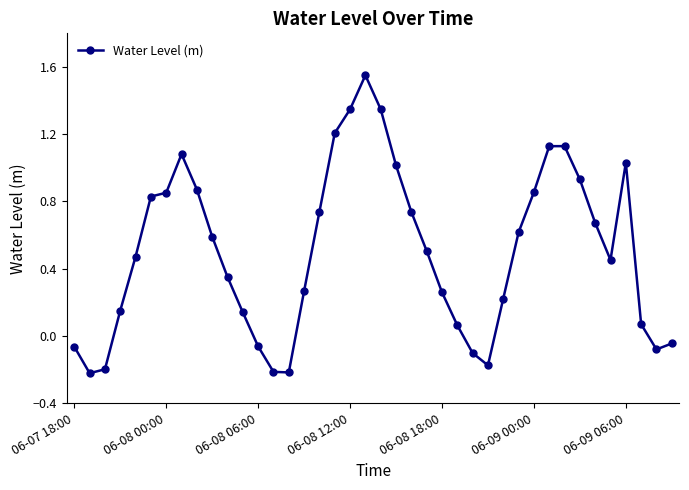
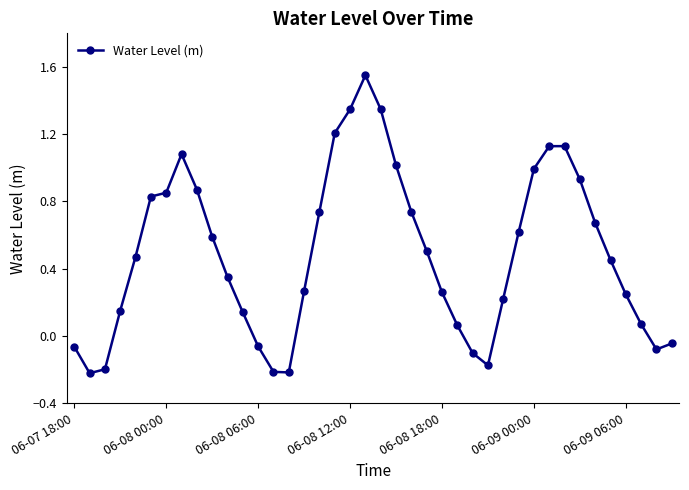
  {
    "06-07 18:00": -0.06,
    "06-08 00:00": 0.85,
    "06-08 06:00": -0.06,
    "06-08 12:00": 1.35,
    "06-08 18:00": 0.26,
-   "06-09 00:00": 0.86,
-   "06-09 06:00": 1.03
+   "06-09 00:00": 0.99,
+   "06-09 06:00": 0.25
  }
